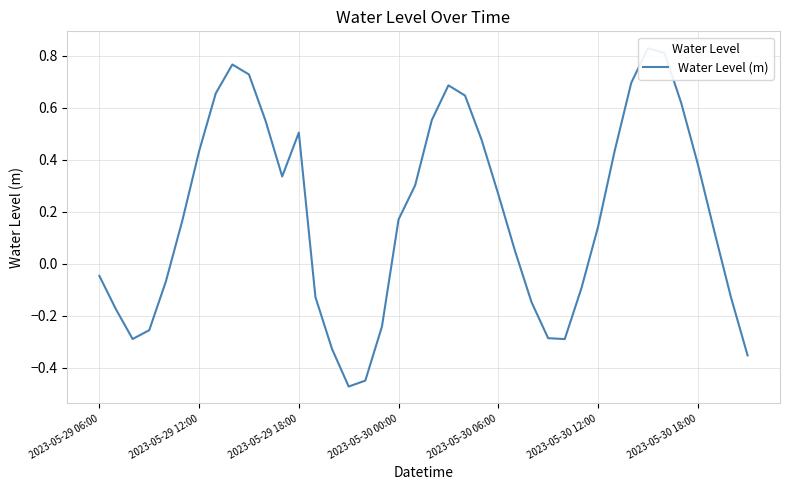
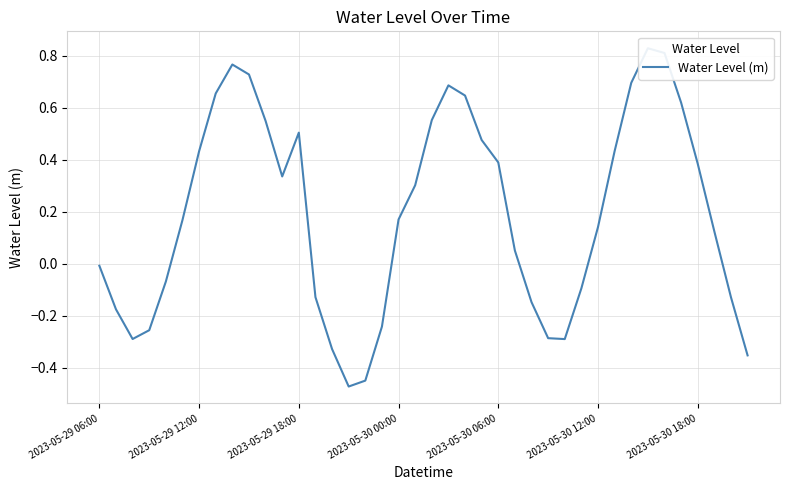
  {
-   "2023-05-29 06:00": -0.05,
+   "2023-05-29 06:00": -0.01,
    "2023-05-29 12:00": 0.43,
    "2023-05-29 18:00": 0.50,
    "2023-05-30 00:00": 0.17,
-   "2023-05-30 06:00": 0.27,
+   "2023-05-30 06:00": 0.39,
    "2023-05-30 12:00": 0.14,
    "2023-05-30 18:00": 0.38
  }
